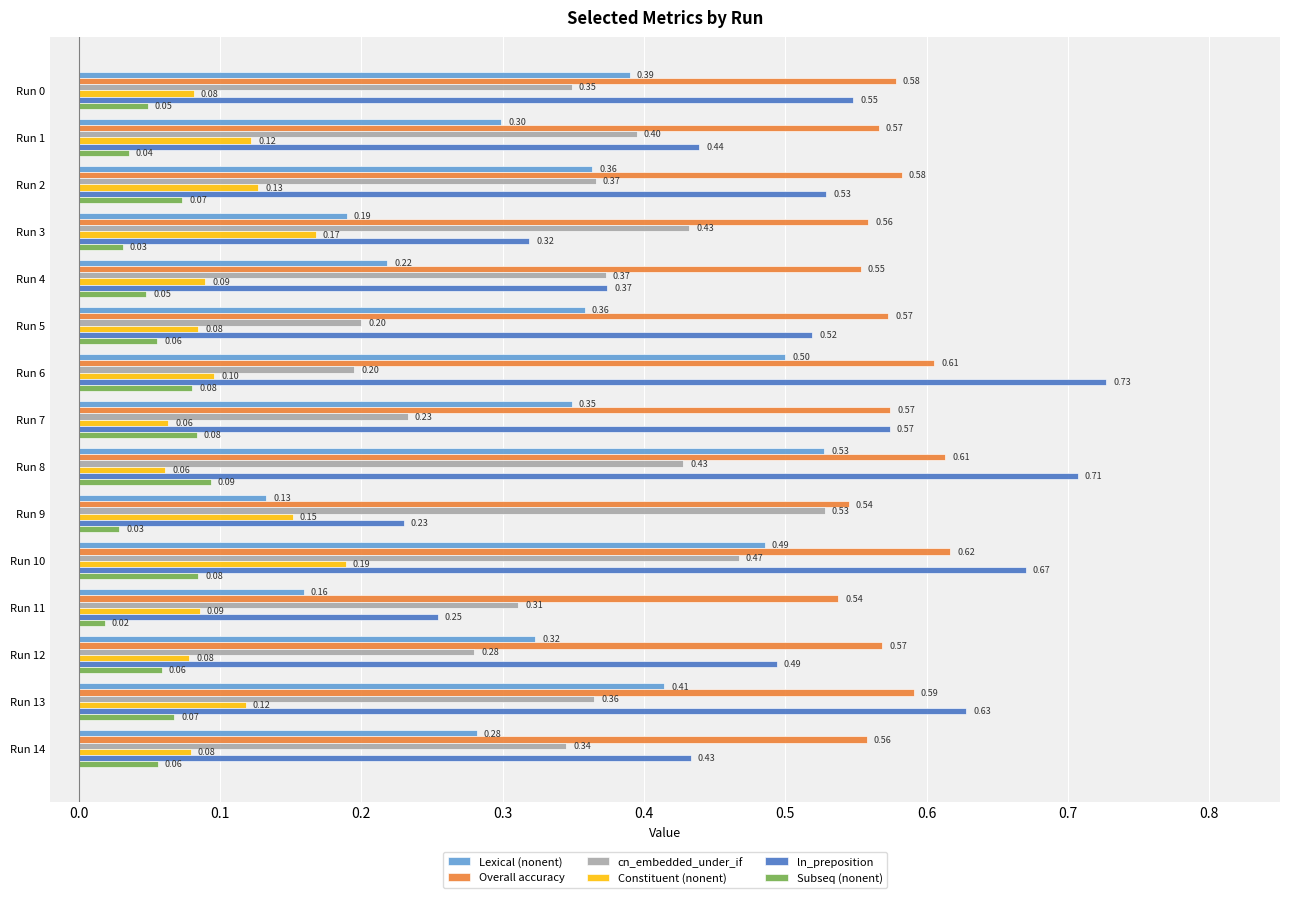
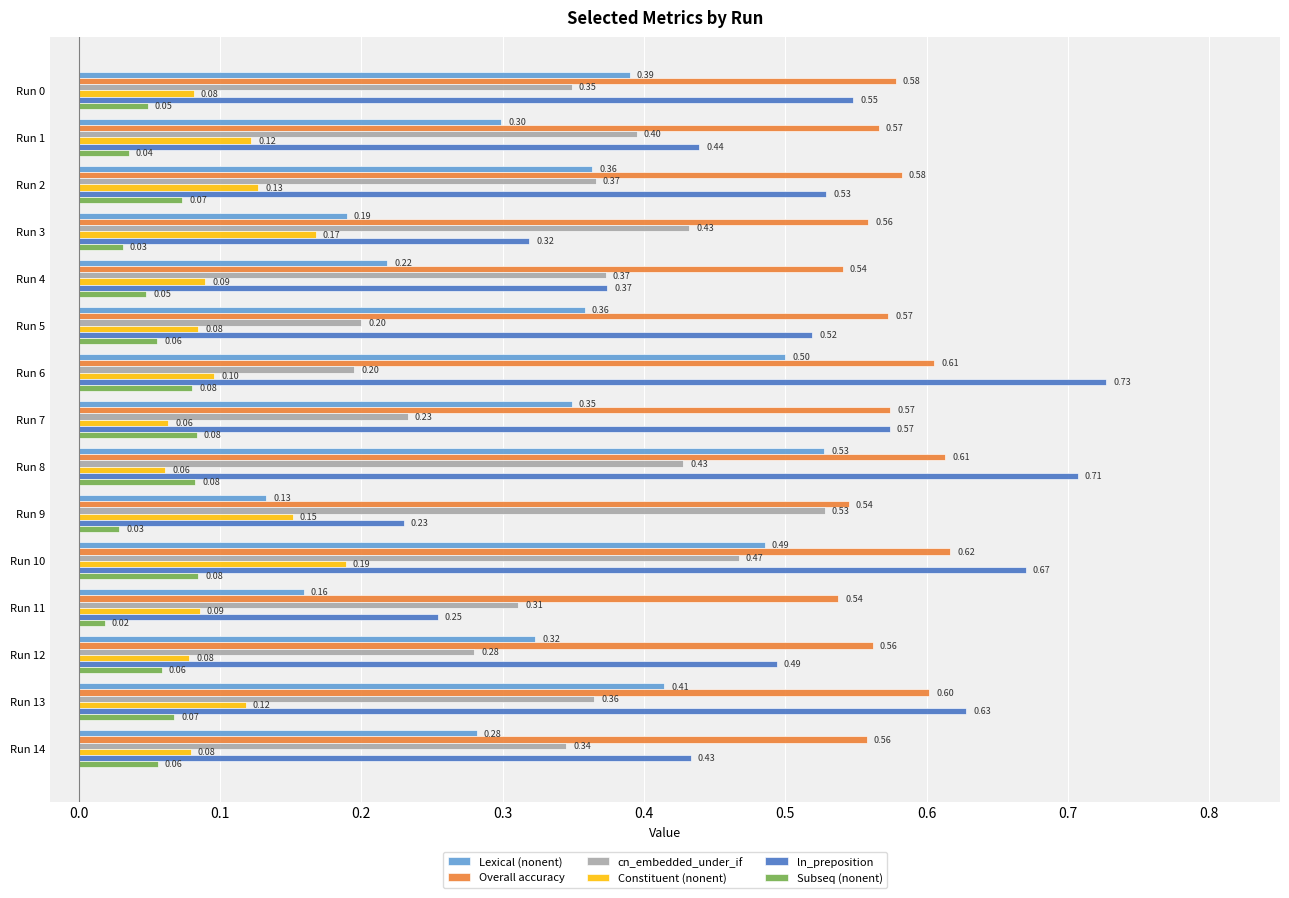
  {
    "Overall accuracy": {
      "Run 0": 0.58,
      "Run 1": 0.57,
      "Run 2": 0.58,
      "Run 3": 0.56,
-     "Run 4": 0.55,
+     "Run 4": 0.54,
      "Run 5": 0.57,
      "Run 6": 0.61,
      "Run 7": 0.57,
      "Run 8": 0.61,
      "Run 9": 0.54,
      "Run 10": 0.62,
      "Run 11": 0.54,
-     "Run 12": 0.57,
-     "Run 13": 0.59,
+     "Run 12": 0.56,
+     "Run 13": 0.60,
      "Run 14": 0.56
    },
    "cn_embedded_under_if": {
      "Run 0": 0.35,
      "Run 1": 0.40,
      "Run 2": 0.37,
      "Run 3": 0.43,
      "Run 4": 0.37,
      "Run 5": 0.20,
      "Run 6": 0.20,
      "Run 7": 0.23,
      "Run 8": 0.43,
      "Run 9": 0.53,
      "Run 10": 0.47,
      "Run 11": 0.31,
      "Run 12": 0.28,
      "Run 13": 0.36,
      "Run 14": 0.34
    },
    "Constituent (nonent)": {
      "Run 0": 0.08,
      "Run 1": 0.12,
      "Run 2": 0.13,
      "Run 3": 0.17,
      "Run 4": 0.09,
      "Run 5": 0.08,
      "Run 6": 0.10,
      "Run 7": 0.06,
      "Run 8": 0.06,
      "Run 9": 0.15,
      "Run 10": 0.19,
      "Run 11": 0.09,
      "Run 12": 0.08,
      "Run 13": 0.12,
      "Run 14": 0.08
    },
    "Subseq (nonent)": {
      "Run 0": 0.05,
      "Run 1": 0.04,
      "Run 2": 0.07,
      "Run 3": 0.03,
      "Run 4": 0.05,
      "Run 5": 0.06,
      "Run 6": 0.08,
      "Run 7": 0.08,
-     "Run 8": 0.09,
+     "Run 8": 0.08,
      "Run 9": 0.03,
      "Run 10": 0.08,
      "Run 11": 0.02,
      "Run 12": 0.06,
      "Run 13": 0.07,
      "Run 14": 0.06
    }
  }
